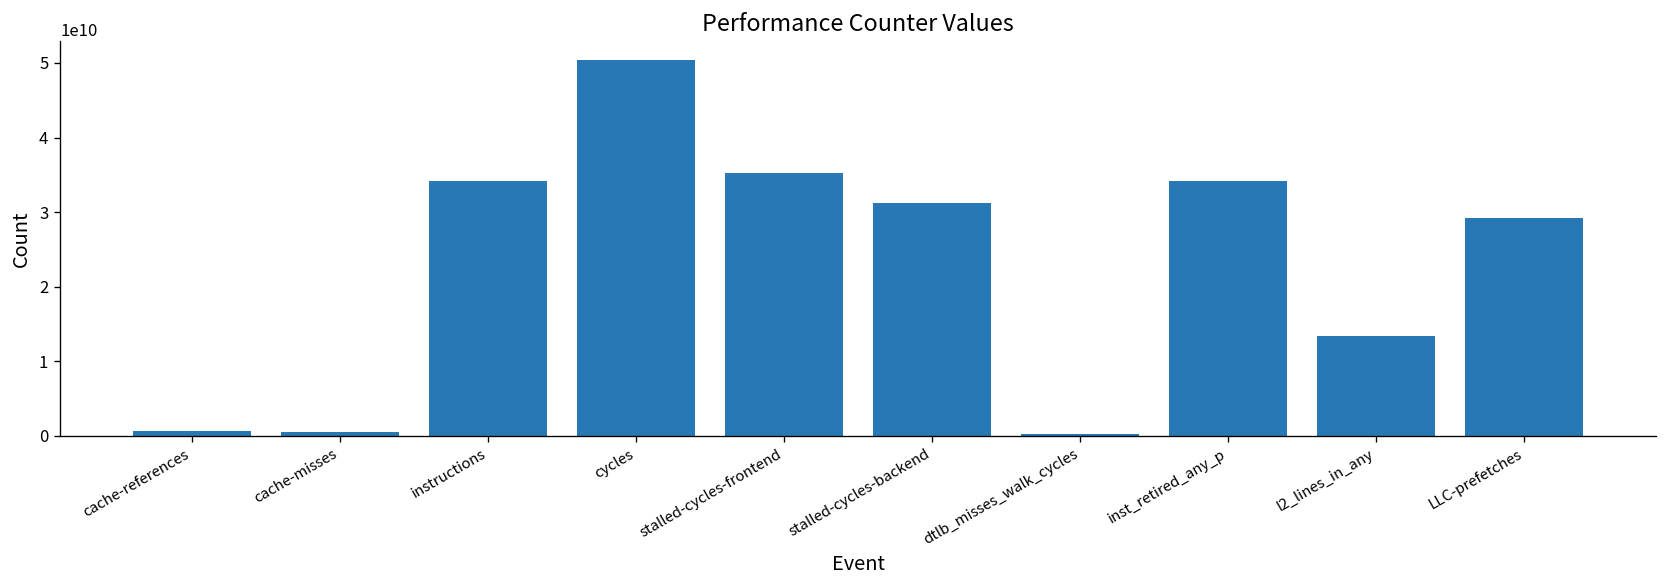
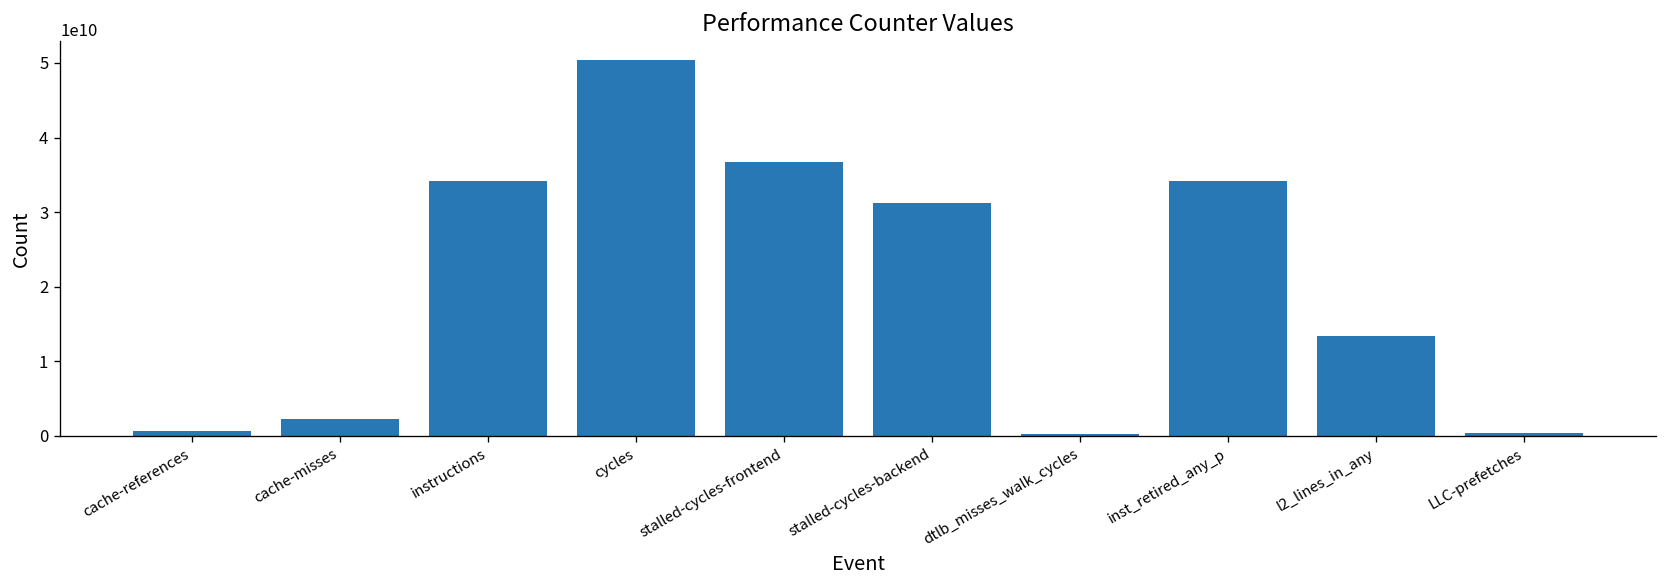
  {
    "cache-references": 1000000000,
-   "cache-misses": 1000000000,
+   "cache-misses": 2000000000,
    "instructions": 34000000000,
    "cycles": 50000000000,
-   "stalled-cycles-frontend": 35000000000,
+   "stalled-cycles-frontend": 37000000000,
    "stalled-cycles-backend": 31000000000,
    "inst_retired_any_p": 34000000000,
    "l2_lines_in_any": 13000000000,
-   "LLC-prefetches": 29000000000
+   "LLC-prefetches": 0
  }
